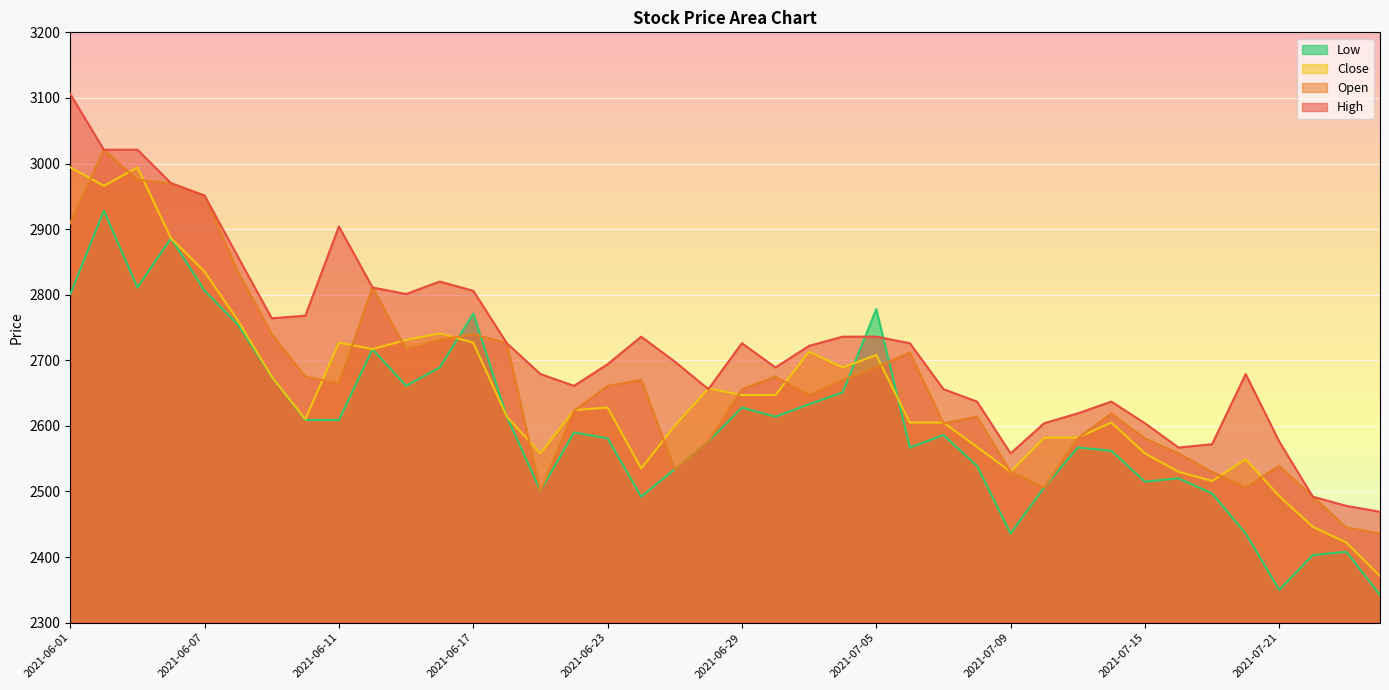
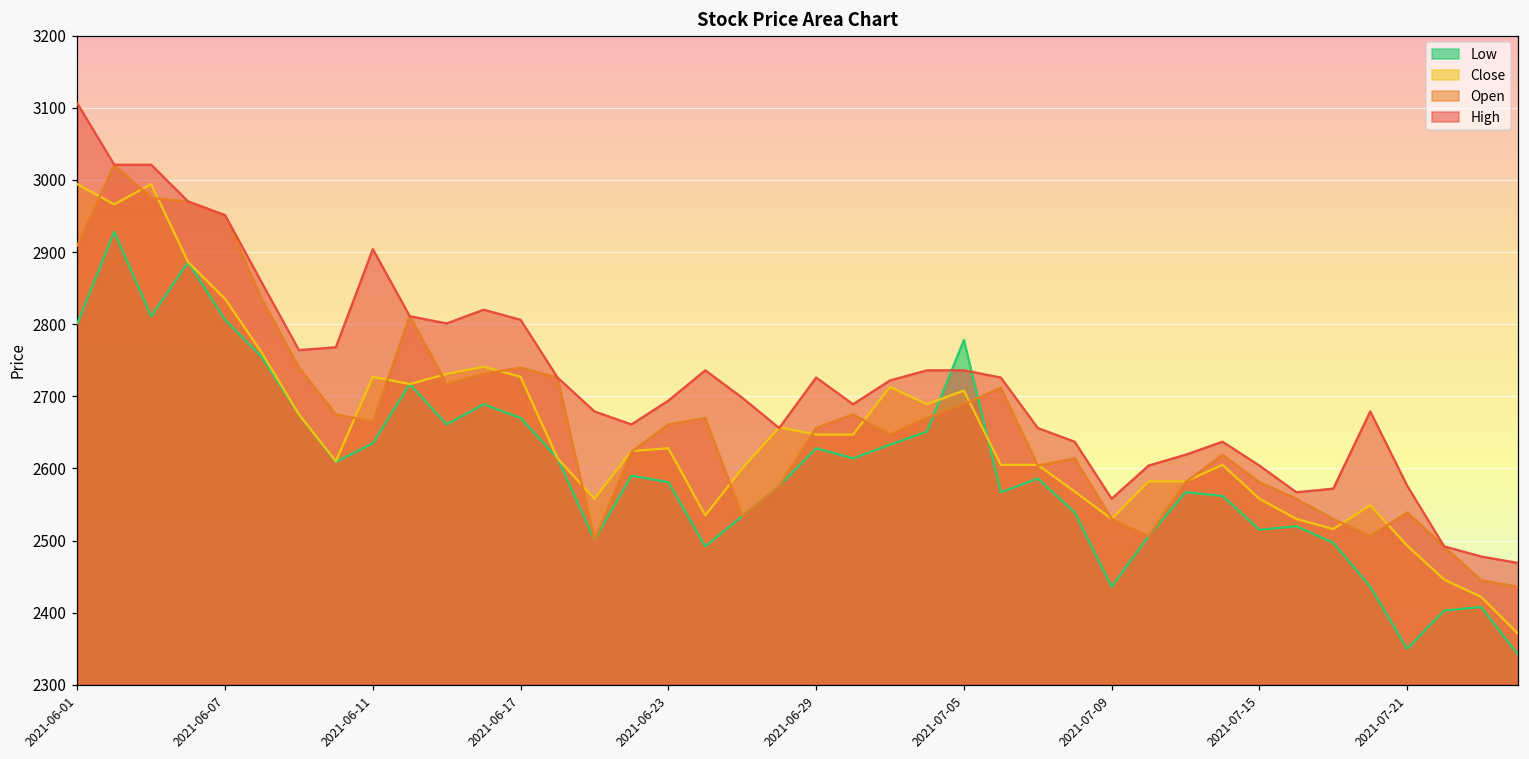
  {
    "Low": {
      "2021-06-01": 2800,
      "2021-06-07": 2810,
-     "2021-06-11": 2610,
-     "2021-06-17": 2770,
+     "2021-06-11": 2640,
+     "2021-06-17": 2670,
      "2021-06-23": 2580,
      "2021-06-29": 2630,
      "2021-07-05": 2780,
      "2021-07-09": 2440,
      "2021-07-15": 2520,
      "2021-07-21": 2350
    }
  }
